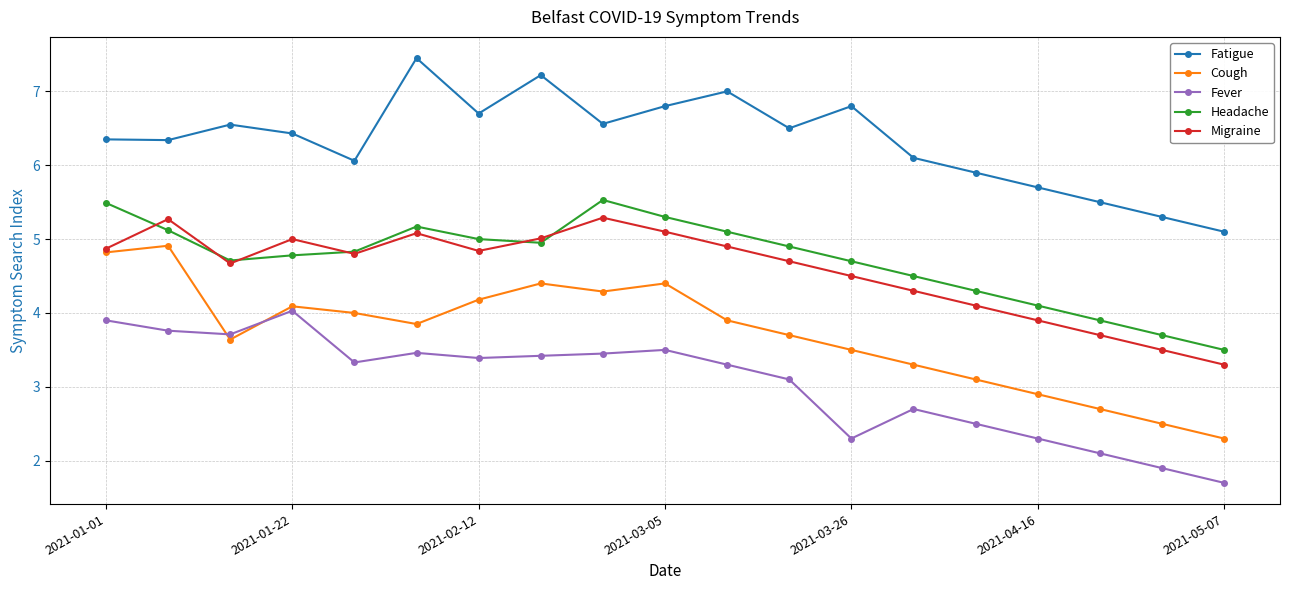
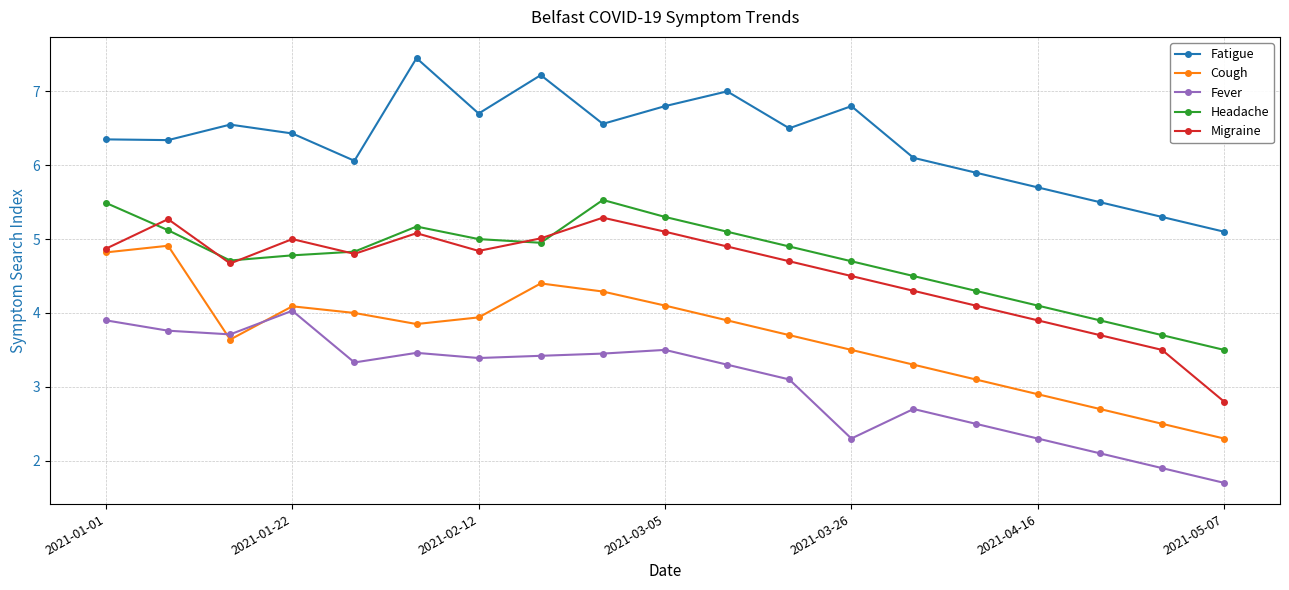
  {
    "Fatigue": {
      "2021-01-01": 6.4,
      "2021-01-22": 6.4,
      "2021-02-12": 6.7,
      "2021-03-05": 6.8,
      "2021-03-26": 6.8,
      "2021-04-16": 5.7,
      "2021-05-07": 5.1
    },
    "Cough": {
      "2021-01-01": 4.8,
      "2021-01-22": 4.1,
-     "2021-02-12": 4.2,
-     "2021-03-05": 4.4,
+     "2021-02-12": 3.9,
+     "2021-03-05": 4.1,
      "2021-03-26": 3.5,
      "2021-04-16": 2.9,
      "2021-05-07": 2.3
    },
    "Fever": {
      "2021-01-01": 3.9,
      "2021-01-22": 4.0,
      "2021-02-12": 3.4,
      "2021-03-05": 3.5,
      "2021-03-26": 2.3,
      "2021-04-16": 2.3,
      "2021-05-07": 1.7
    },
    "Headache": {
      "2021-01-01": 5.5,
      "2021-01-22": 4.8,
      "2021-02-12": 5.0,
      "2021-03-05": 5.3,
      "2021-03-26": 4.7,
      "2021-04-16": 4.1,
      "2021-05-07": 3.5
    },
    "Migraine": {
      "2021-01-01": 4.9,
      "2021-01-22": 5.0,
      "2021-02-12": 4.8,
      "2021-03-05": 5.1,
      "2021-03-26": 4.5,
      "2021-04-16": 3.9,
-     "2021-05-07": 3.3
+     "2021-05-07": 2.8
    }
  }
